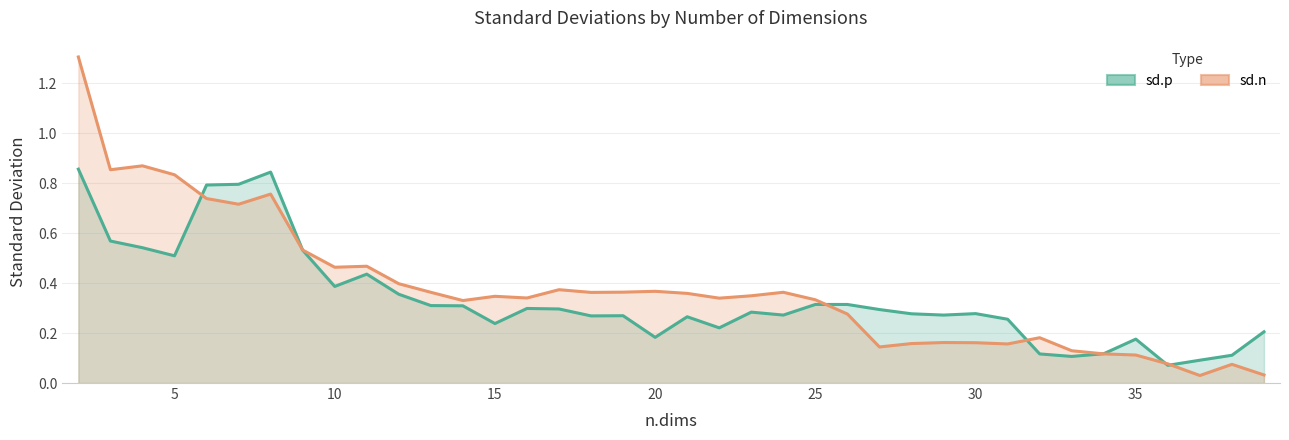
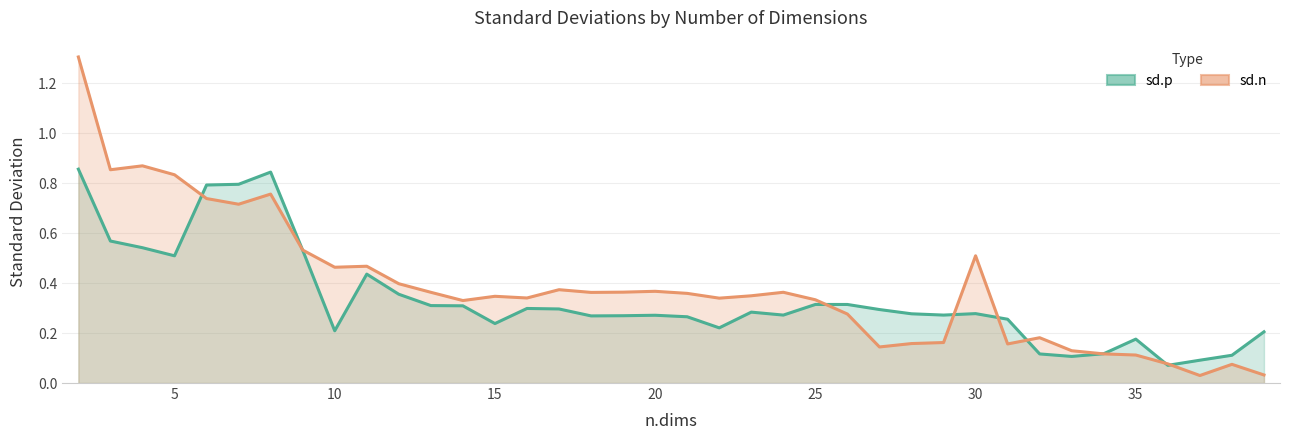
  {
    "sd.p": {
      "5": 0.51,
-     "10": 0.39,
+     "10": 0.21,
      "15": 0.24,
-     "20": 0.18,
+     "20": 0.27,
      "25": 0.31,
      "30": 0.28,
      "35": 0.18
    },
    "sd.n": {
      "5": 0.83,
      "10": 0.46,
      "15": 0.35,
      "20": 0.37,
      "25": 0.33,
-     "30": 0.16,
+     "30": 0.51,
      "35": 0.11
    }
  }
